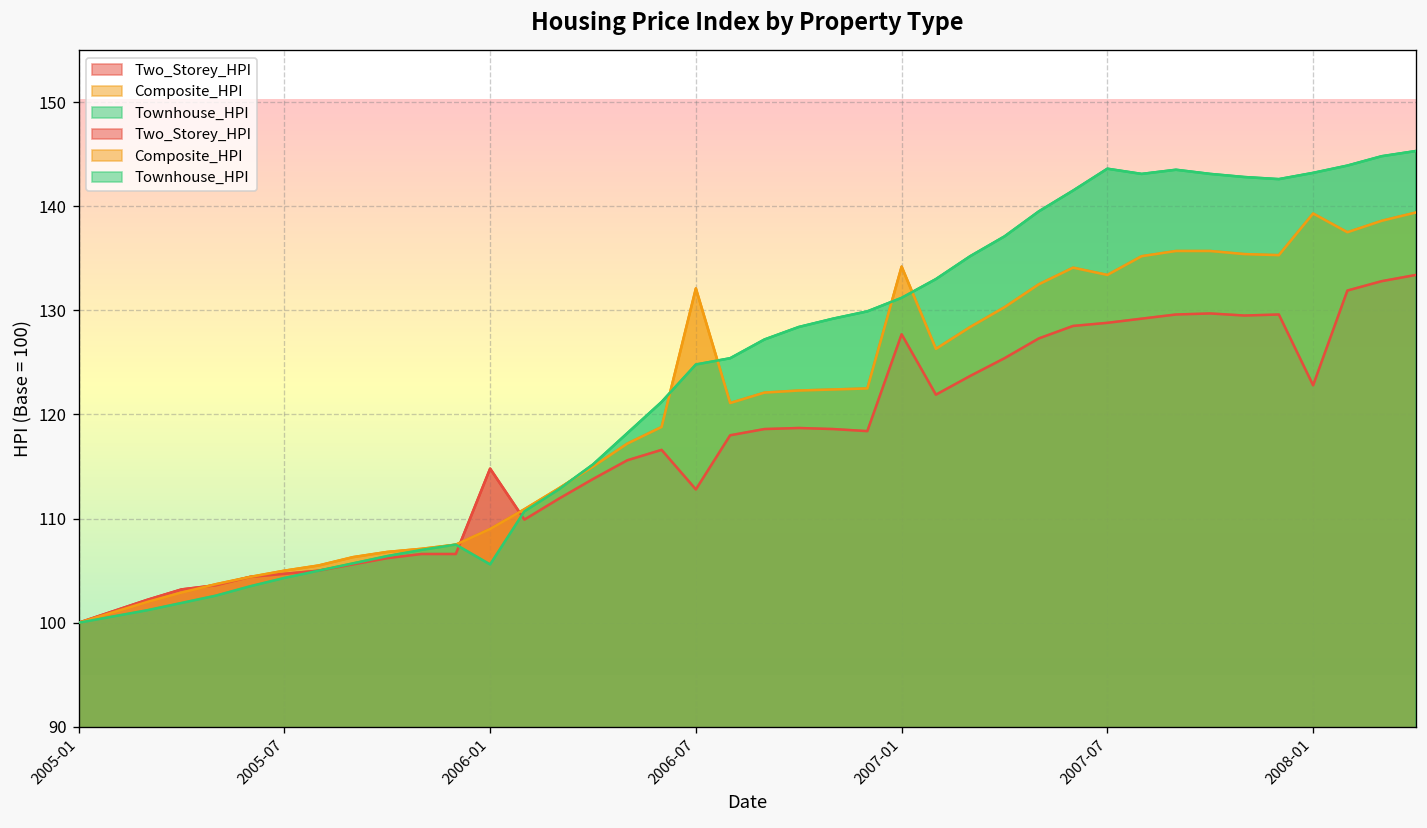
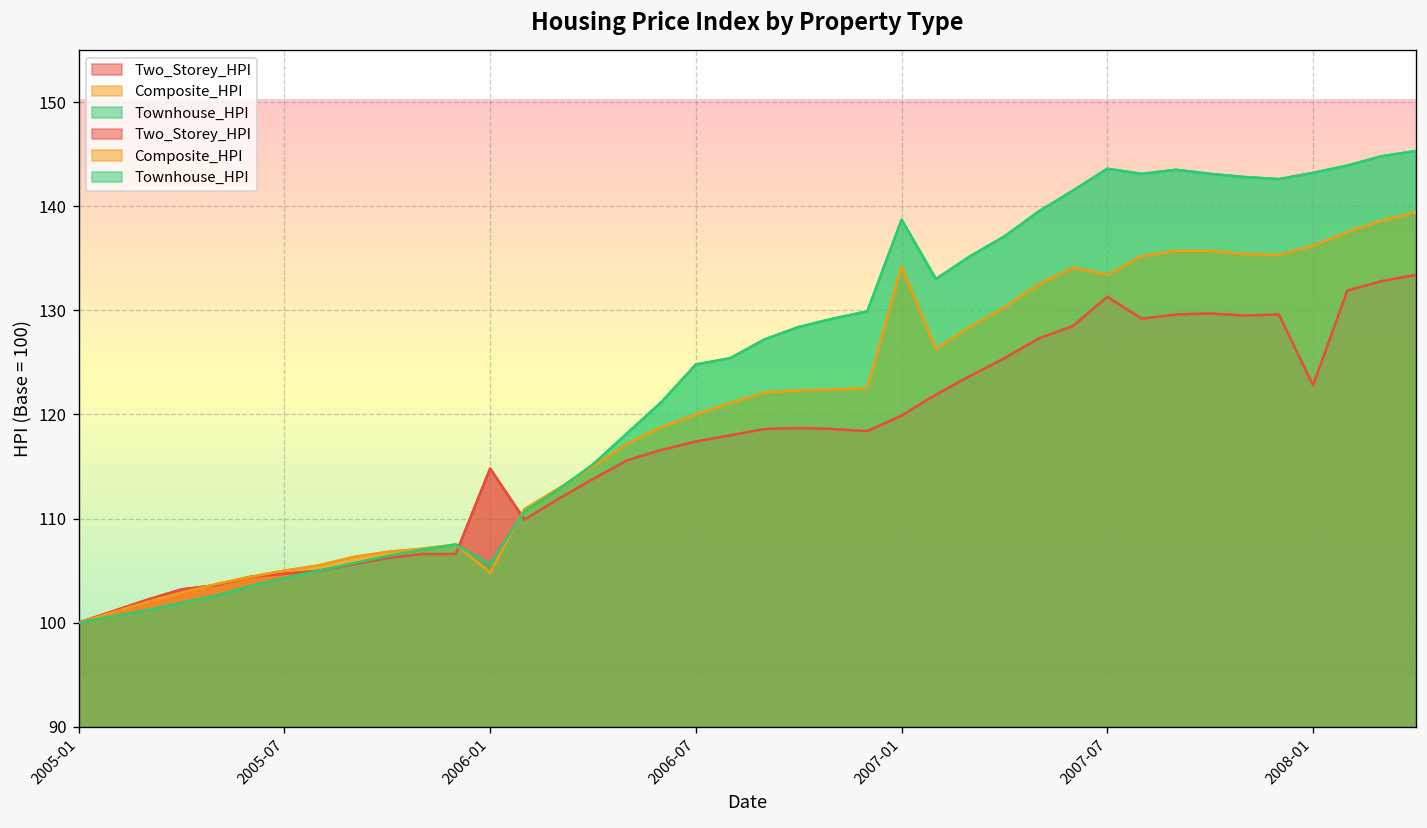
  {
    "Two_Storey_HPI": {
      "2005-07": 105,
      "2006-01": 115,
-     "2006-07": 113,
-     "2007-01": 128,
-     "2007-07": 129,
+     "2006-07": 117,
+     "2007-01": 120,
+     "2007-07": 131,
      "2008-01": 123
    },
    "Composite_HPI": {
      "2005-07": 105,
-     "2006-01": 109,
-     "2006-07": 132,
+     "2006-01": 105,
+     "2006-07": 120,
      "2007-01": 134,
      "2007-07": 133,
-     "2008-01": 139
+     "2008-01": 136
    },
    "Townhouse_HPI": {
      "2005-07": 104,
      "2006-01": 106,
      "2006-07": 125,
-     "2007-01": 131,
+     "2007-01": 139,
      "2007-07": 144,
      "2008-01": 143
    }
  }
